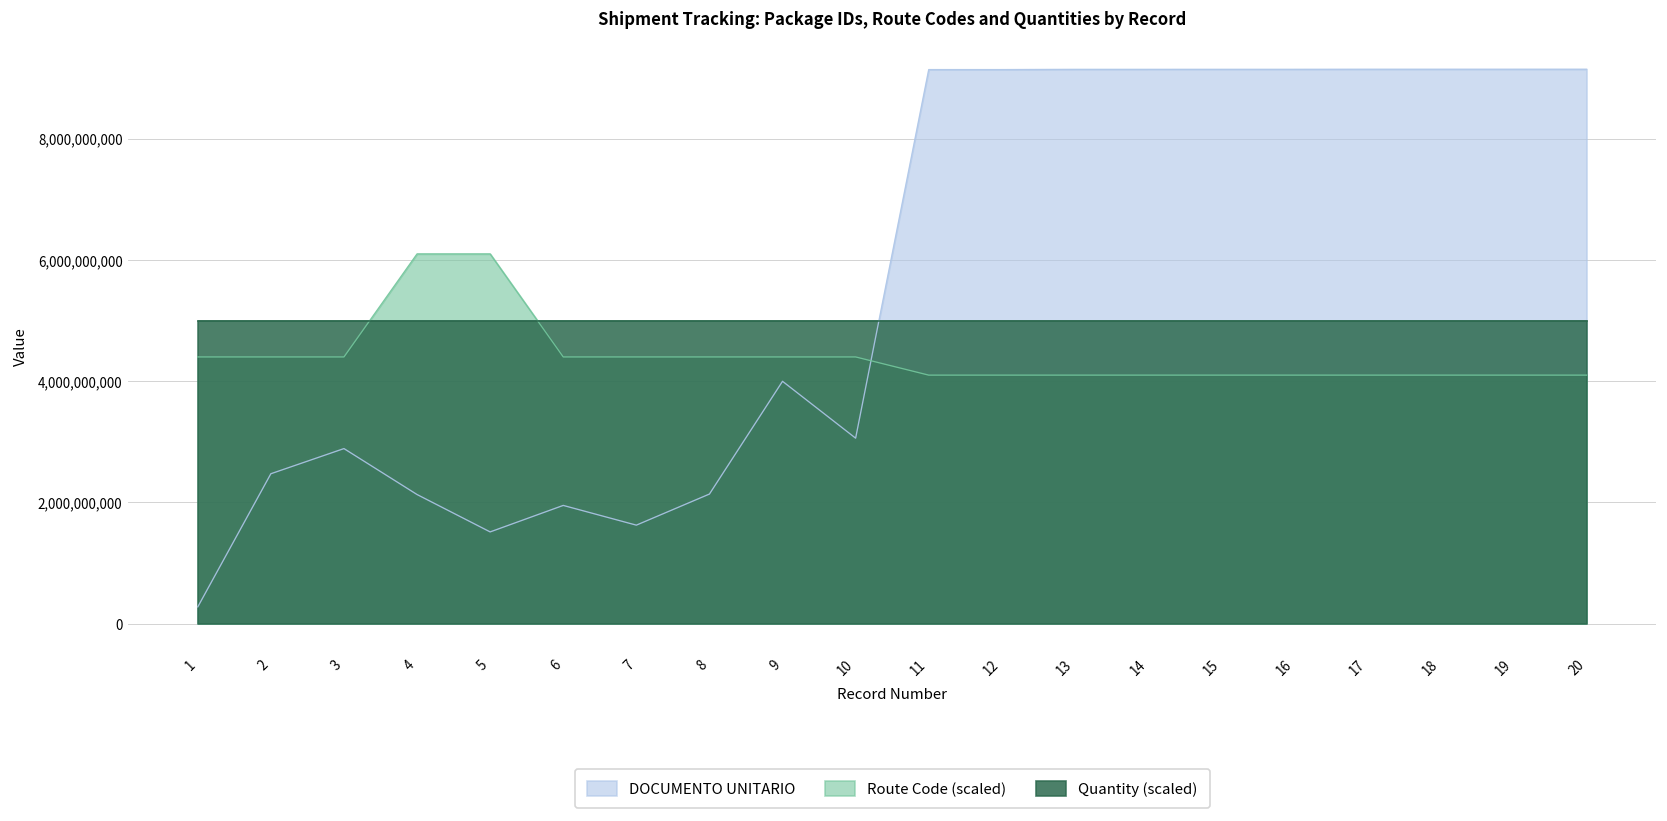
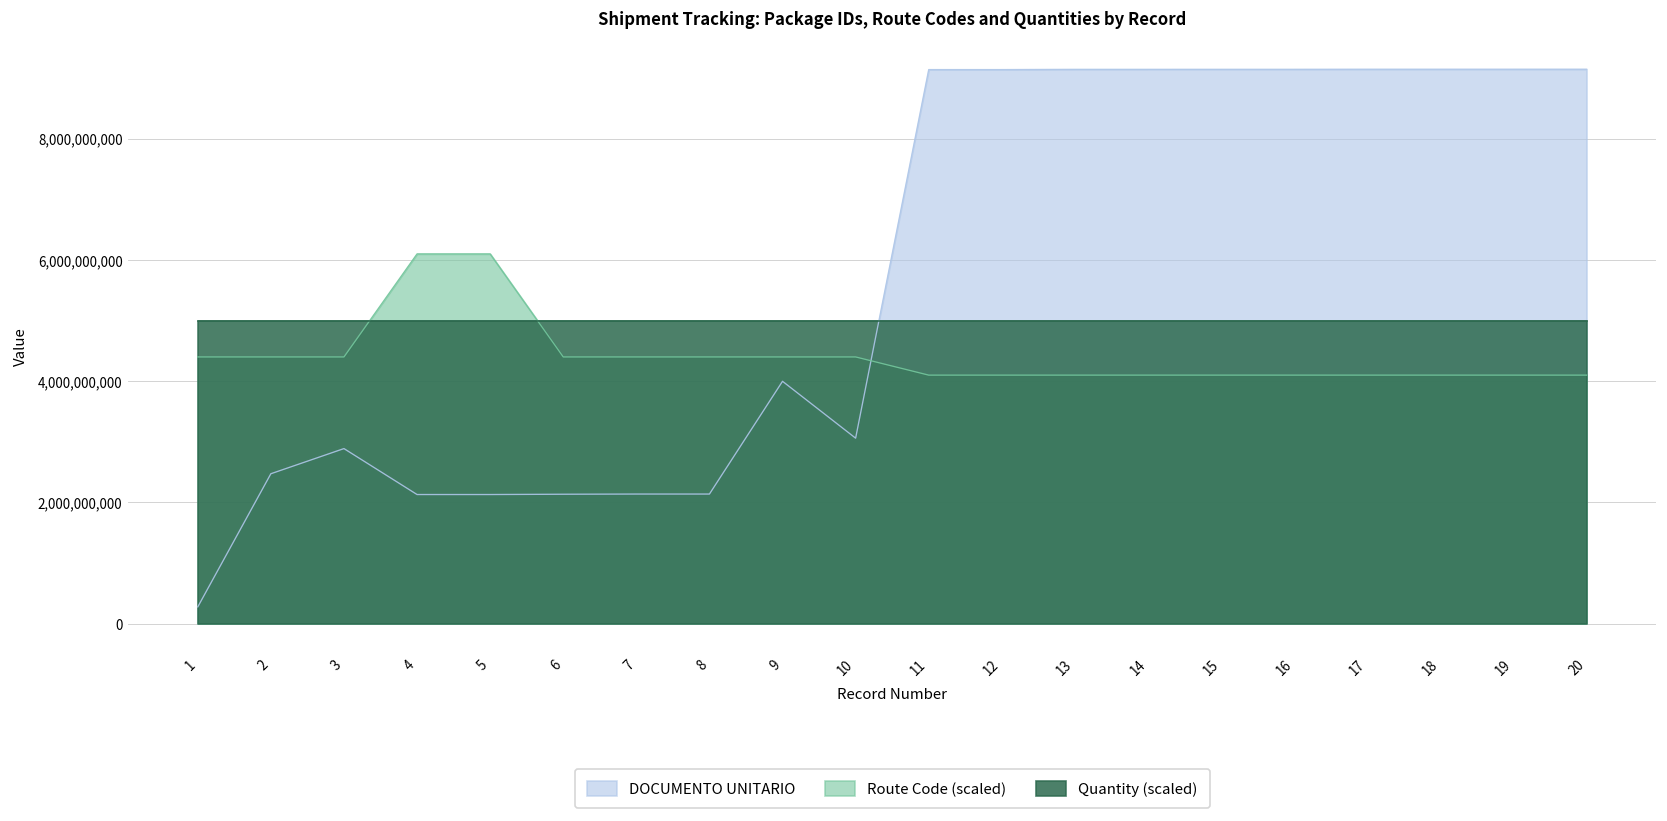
  {
    "DOCUMENTO UNITARIO": {
      "1": "300,000,000",
      "2": "2,500,000,000",
      "3": "2,900,000,000",
      "4": "2,100,000,000",
-     "5": "1,500,000,000",
-     "6": "2,000,000,000",
-     "7": "1,600,000,000",
+     "5": "2,100,000,000",
+     "6": "2,100,000,000",
+     "7": "2,100,000,000",
      "8": "2,100,000,000",
      "9": "4,000,000,000",
      "10": "3,100,000,000",
      "11": "9,100,000,000",
      "12": "9,100,000,000",
      "13": "9,100,000,000",
      "14": "9,100,000,000",
      "15": "9,100,000,000",
      "16": "9,100,000,000",
      "17": "9,100,000,000",
      "18": "9,100,000,000",
      "19": "9,100,000,000",
      "20": "9,100,000,000"
    },
    "Route Code (scaled)": {
      "1": "4,400,000,000",
      "2": "4,400,000,000",
      "3": "4,400,000,000",
      "4": "6,100,000,000",
      "5": "6,100,000,000",
      "6": "4,400,000,000",
      "7": "4,400,000,000",
      "8": "4,400,000,000",
      "9": "4,400,000,000",
      "10": "4,400,000,000",
      "11": "4,100,000,000",
      "12": "4,100,000,000",
      "13": "4,100,000,000",
      "14": "4,100,000,000",
      "15": "4,100,000,000",
      "16": "4,100,000,000",
      "17": "4,100,000,000",
      "18": "4,100,000,000",
      "19": "4,100,000,000",
      "20": "4,100,000,000"
    },
    "Quantity (scaled)": {
      "1": "5,000,000,000",
      "2": "5,000,000,000",
      "3": "5,000,000,000",
      "4": "5,000,000,000",
      "5": "5,000,000,000",
      "6": "5,000,000,000",
      "7": "5,000,000,000",
      "8": "5,000,000,000",
      "9": "5,000,000,000",
      "10": "5,000,000,000",
      "11": "5,000,000,000",
      "12": "5,000,000,000",
      "13": "5,000,000,000",
      "14": "5,000,000,000",
      "15": "5,000,000,000",
      "16": "5,000,000,000",
      "17": "5,000,000,000",
      "18": "5,000,000,000",
      "19": "5,000,000,000",
      "20": "5,000,000,000"
    }
  }
